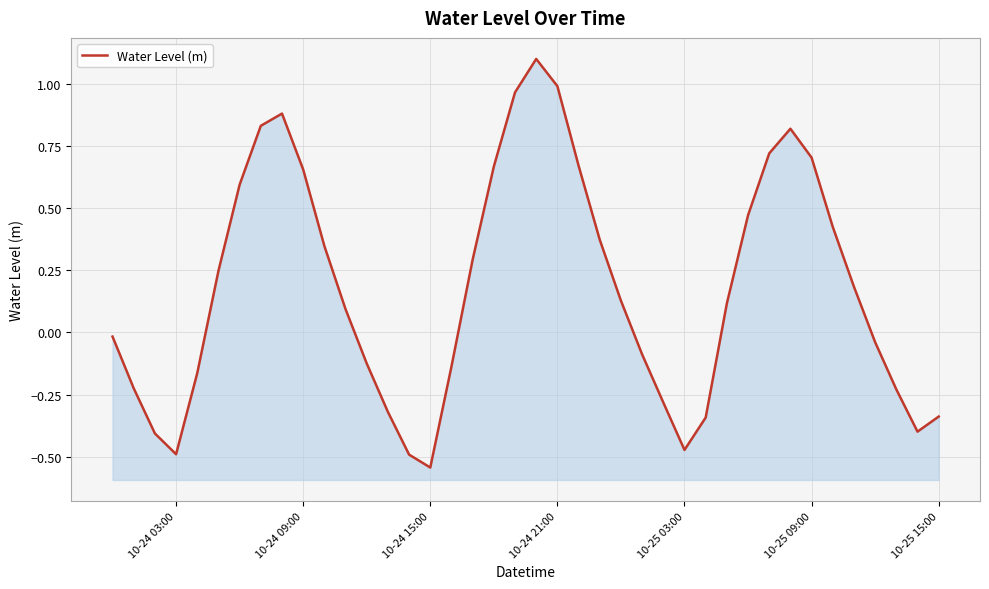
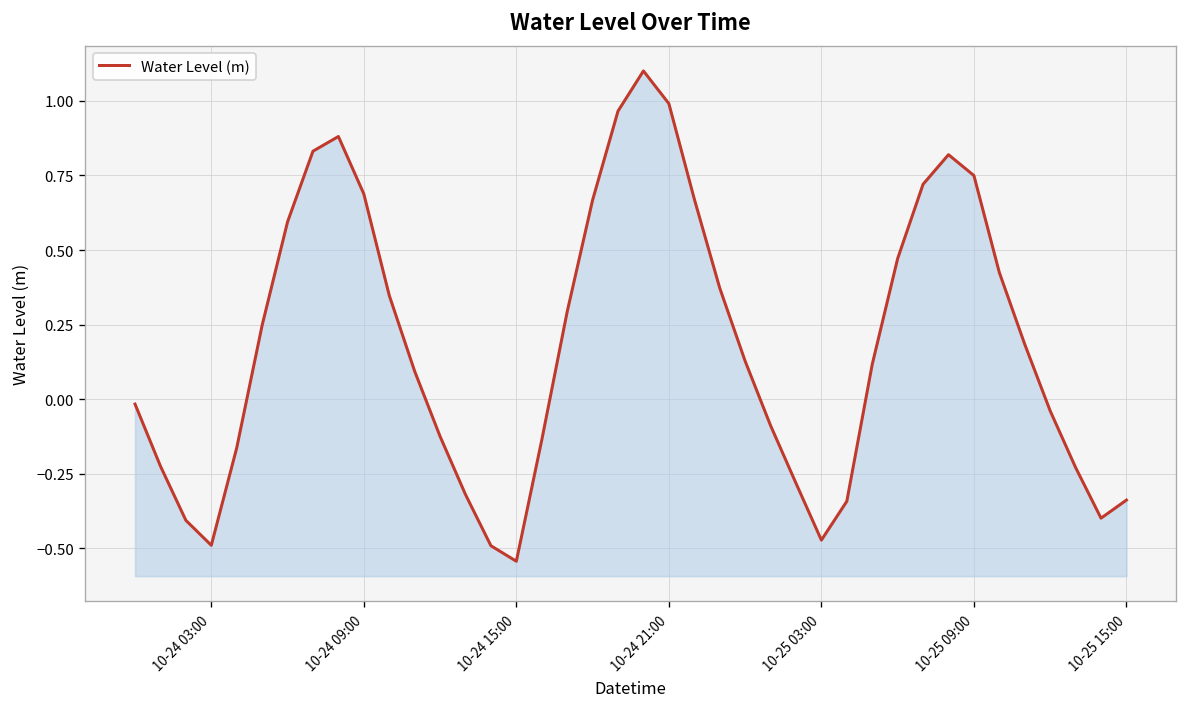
  {
    "10-24 03:00": -0.49,
-   "10-24 09:00": 0.66,
+   "10-24 09:00": 0.69,
    "10-24 15:00": -0.54,
    "10-24 21:00": 0.99,
    "10-25 03:00": -0.47,
-   "10-25 09:00": 0.70,
+   "10-25 09:00": 0.75,
    "10-25 15:00": -0.34
  }
